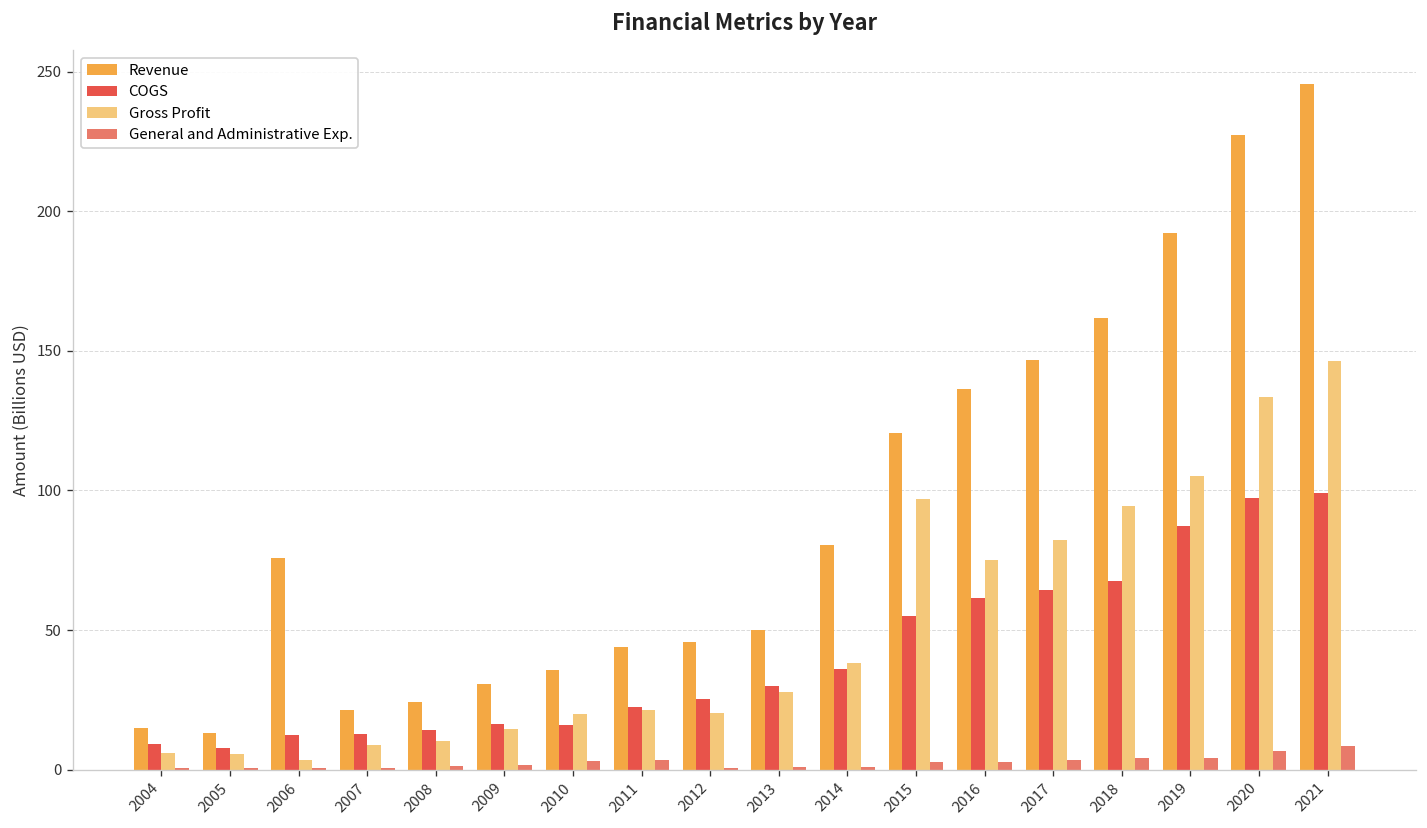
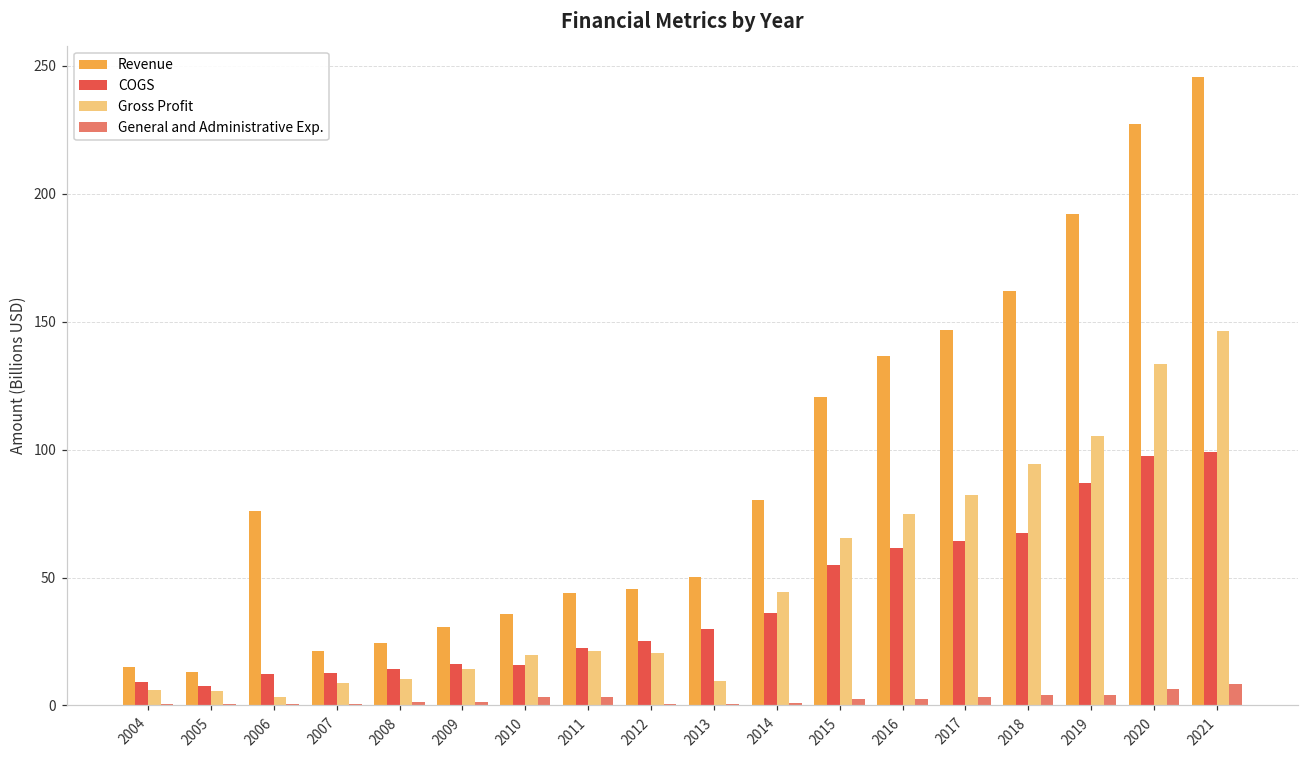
  {
    "Revenue": {
      "2004": 15,
      "2005": 13,
      "2006": 76,
      "2007": 21,
      "2008": 24,
      "2009": 31,
      "2010": 36,
      "2011": 44,
      "2012": 46,
      "2013": 50,
      "2014": 80,
      "2015": 120,
      "2016": 136,
      "2017": 147,
      "2018": 162,
      "2019": 192,
      "2020": 227,
      "2021": 246
    },
    "Gross Profit": {
      "2004": 6,
      "2005": 6,
      "2006": 3,
      "2007": 9,
      "2008": 10,
      "2009": 14,
      "2010": 20,
      "2011": 21,
      "2012": 20,
-     "2013": 28,
-     "2014": 38,
-     "2015": 97,
+     "2013": 10,
+     "2014": 44,
+     "2015": 65,
      "2016": 75,
      "2017": 82,
      "2018": 94,
      "2019": 105,
      "2020": 134,
      "2021": 147
    }
  }
